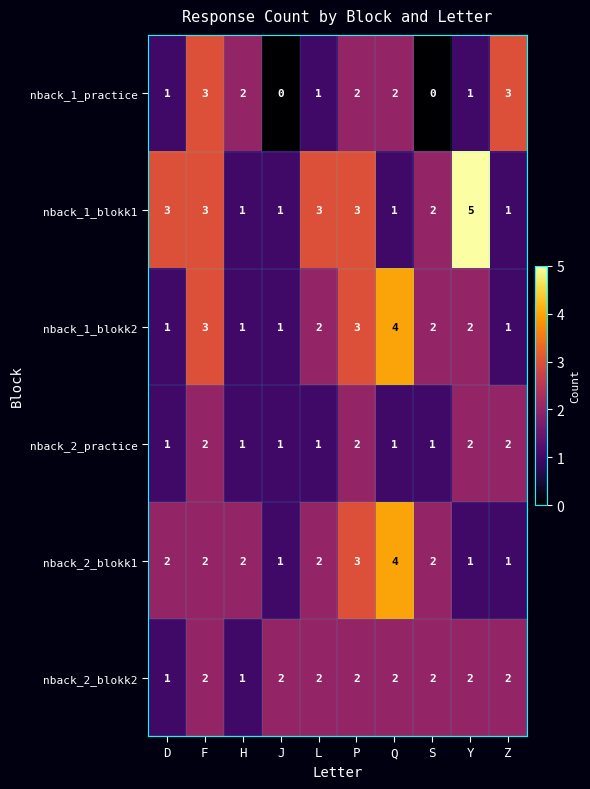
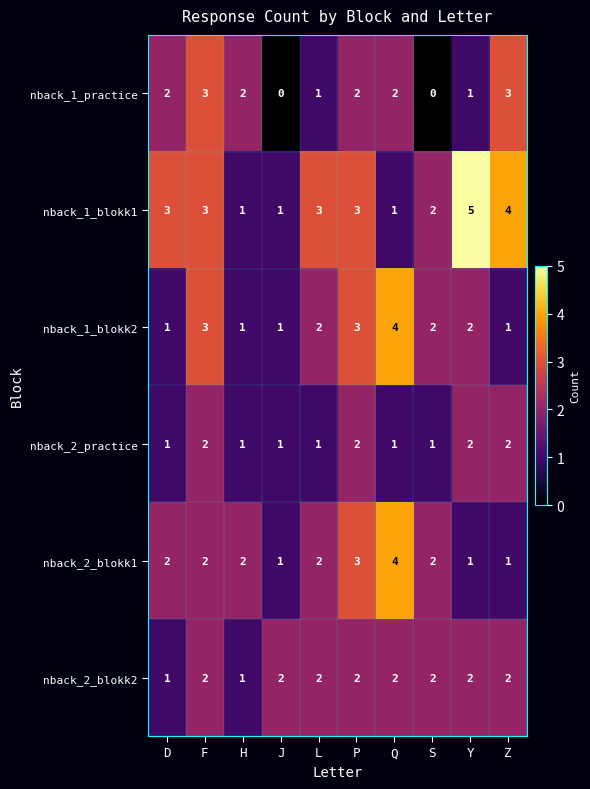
  {
    "nback_1_practice": {
-     "D": 1,
+     "D": 2,
      "F": 3,
      "H": 2,
      "J": 0,
      "L": 1,
      "P": 2,
      "Q": 2,
      "S": 0,
      "Y": 1,
      "Z": 3
    },
    "nback_1_blokk1": {
      "D": 3,
      "F": 3,
      "H": 1,
      "J": 1,
      "L": 3,
      "P": 3,
      "Q": 1,
      "S": 2,
      "Y": 5,
-     "Z": 1
+     "Z": 4
    },
    "nback_1_blokk2": {
      "D": 1,
      "F": 3,
      "H": 1,
      "J": 1,
      "L": 2,
      "P": 3,
      "Q": 4,
      "S": 2,
      "Y": 2,
      "Z": 1
    },
    "nback_2_practice": {
      "D": 1,
      "F": 2,
      "H": 1,
      "J": 1,
      "L": 1,
      "P": 2,
      "Q": 1,
      "S": 1,
      "Y": 2,
      "Z": 2
    },
    "nback_2_blokk1": {
      "D": 2,
      "F": 2,
      "H": 2,
      "J": 1,
      "L": 2,
      "P": 3,
      "Q": 4,
      "S": 2,
      "Y": 1,
      "Z": 1
    },
    "nback_2_blokk2": {
      "D": 1,
      "F": 2,
      "H": 1,
      "J": 2,
      "L": 2,
      "P": 2,
      "Q": 2,
      "S": 2,
      "Y": 2,
      "Z": 2
    }
  }
